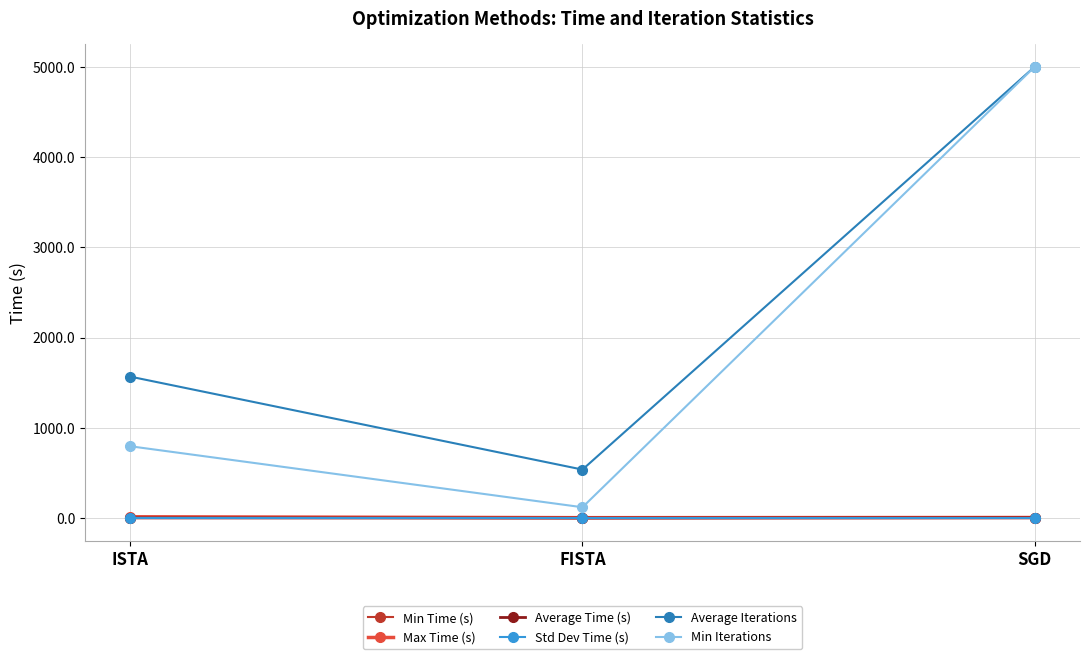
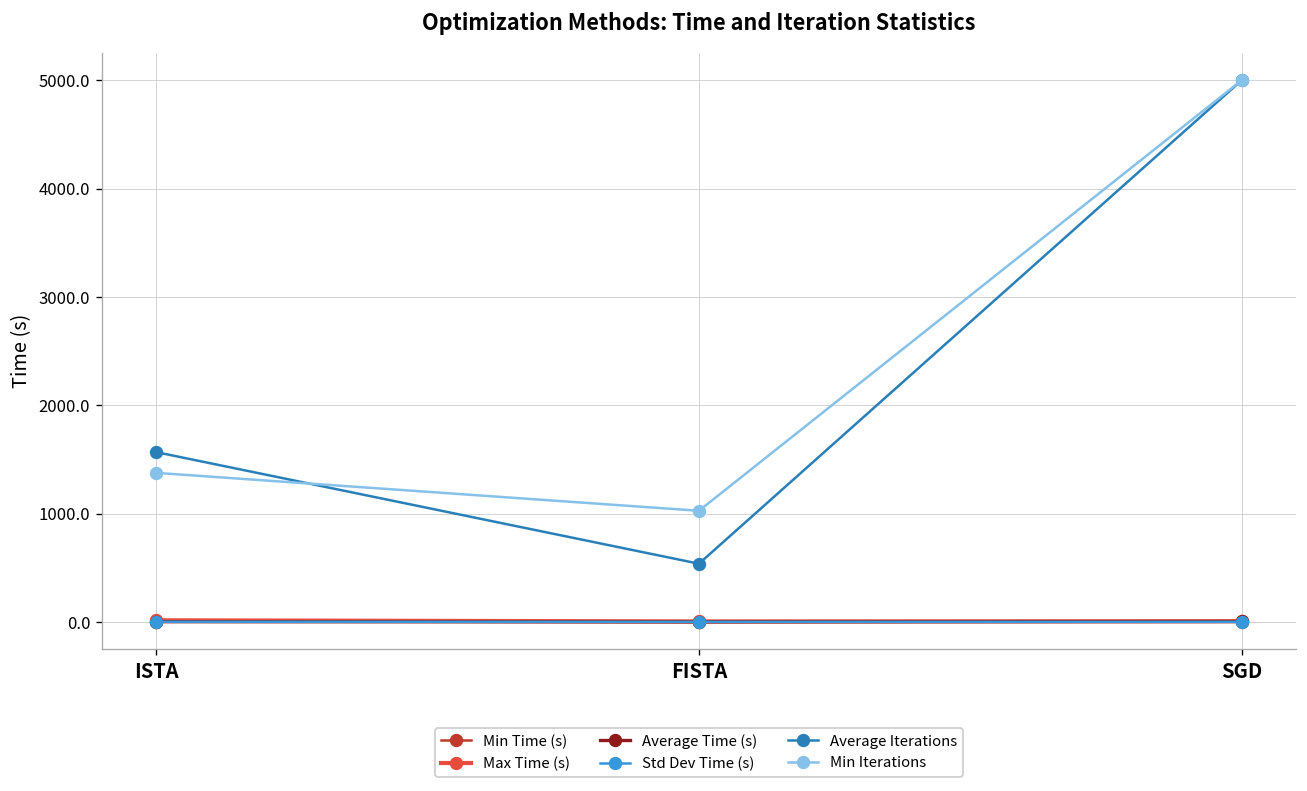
  {
    "Min Iterations": {
-     "ISTA": 800,
-     "FISTA": 100
+     "ISTA": 1400,
+     "FISTA": 1000
    }
  }
